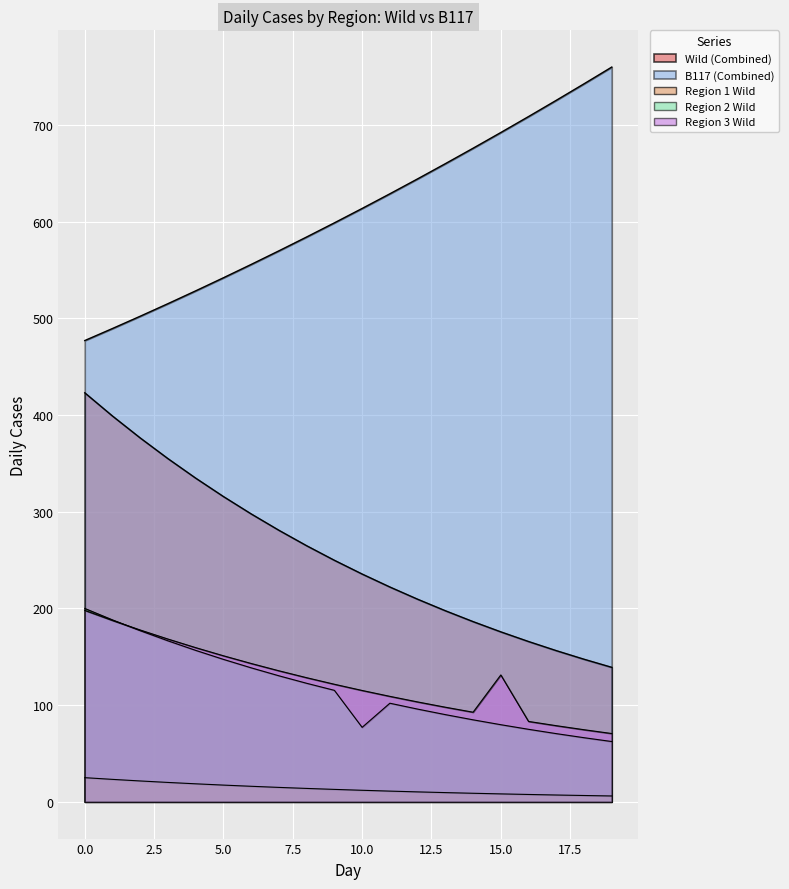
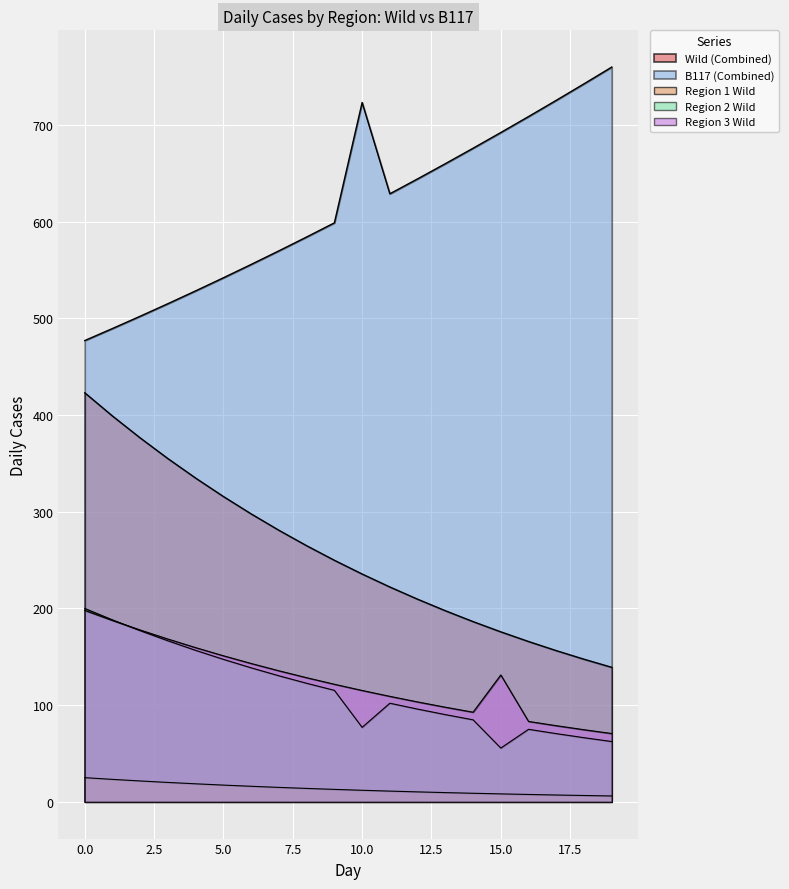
  {
    "B117 (Combined)": {
      "0.0": 480,
      "5.0": 540,
-     "10.0": 610,
+     "10.0": 720,
      "15.0": 690
    },
    "Region 2 Wild": {
      "5.0": 150,
      "10.0": 80,
-     "15.0": 80
+     "15.0": 60
    },
    "Region 3 Wild": {
      "5.0": 150,
      "10.0": 120,
      "15.0": 130
    }
  }
